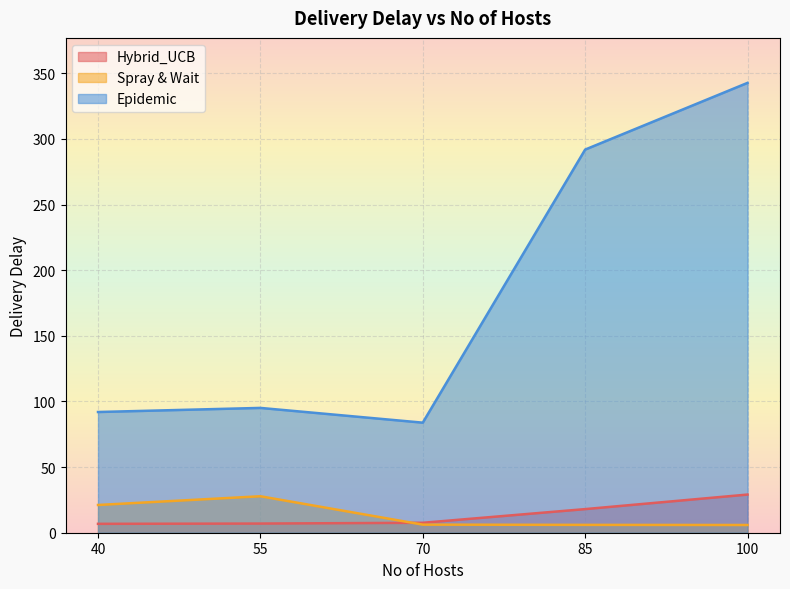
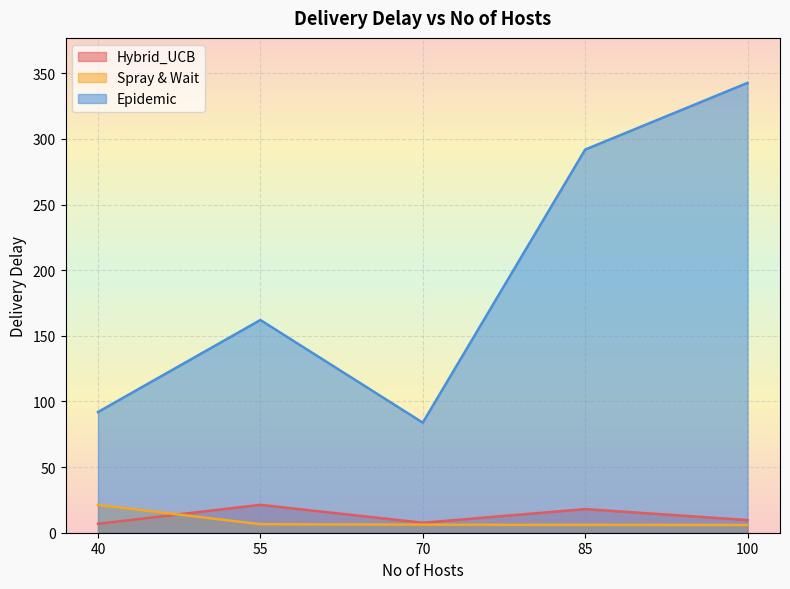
  {
    "Hybrid_UCB": {
      "40": 7,
-     "55": 7,
+     "55": 21,
      "85": 18,
-     "100": 29
+     "100": 10
    },
    "Spray & Wait": {
      "40": 21,
-     "55": 28,
+     "55": 6,
      "85": 6,
      "100": 6
    },
    "Epidemic": {
      "40": 92,
-     "55": 95,
+     "55": 162,
      "70": 84,
      "85": 292,
      "100": 343
    }
  }
